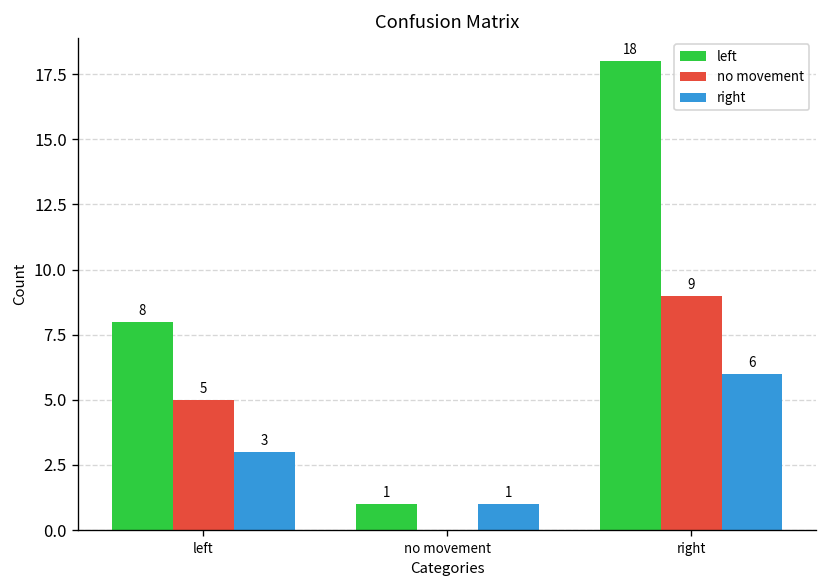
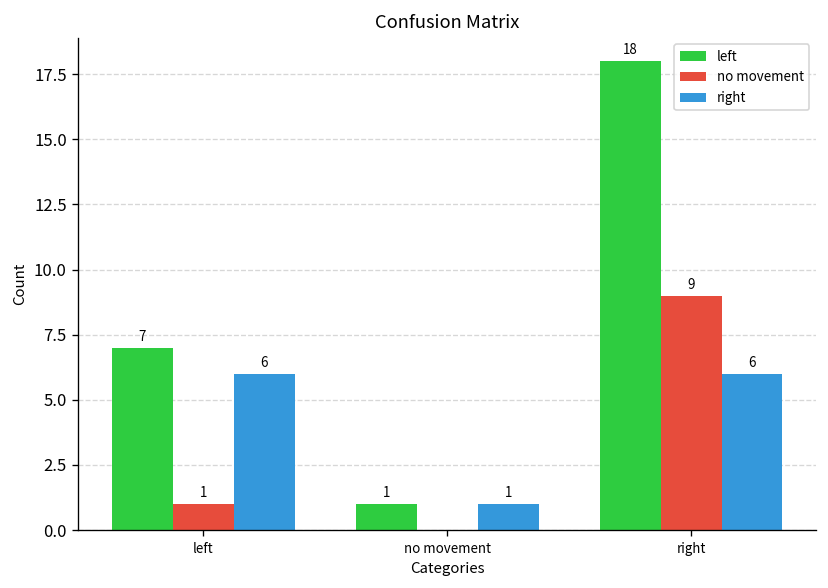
  {
    "left": {
-     "left": 8,
+     "left": 7,
      "no movement": 1,
      "right": 18
    },
    "no movement": {
-     "left": 5,
+     "left": 1,
      "right": 9
    },
    "right": {
-     "left": 3,
+     "left": 6,
      "no movement": 1,
      "right": 6
    }
  }
